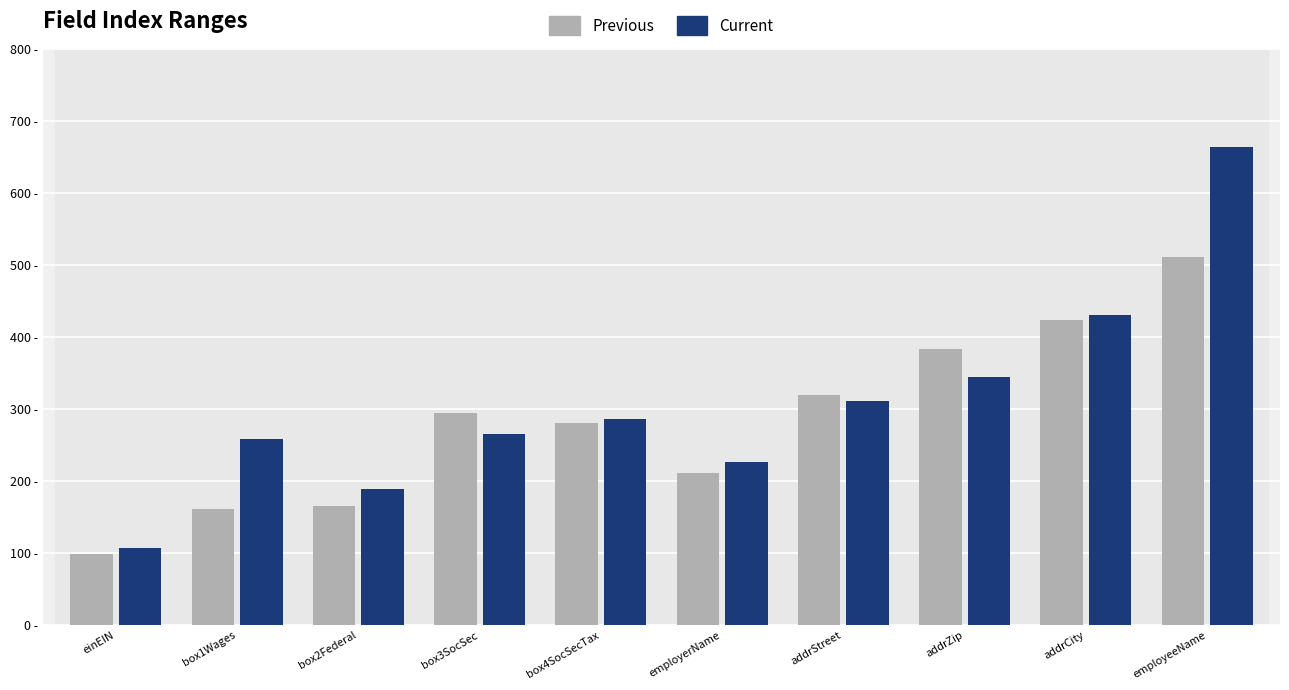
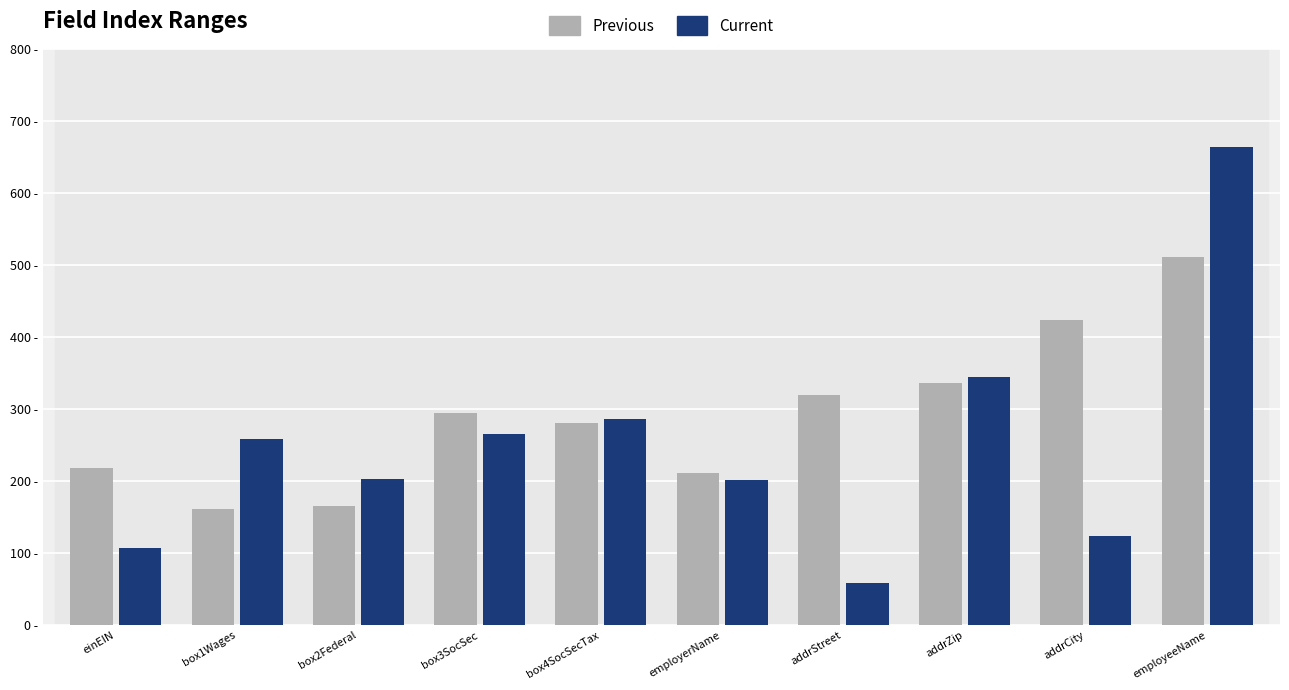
  {
    "Previous": {
-     "einEIN": "100 -",
+     "einEIN": "220 -",
      "box1Wages": "160 -",
      "box2Federal": "170 -",
      "box3SocSec": "290 -",
      "box4SocSecTax": "280 -",
      "employerName": "210 -",
      "addrStreet": "320 -",
-     "addrZip": "380 -",
+     "addrZip": "340 -",
      "addrCity": "420 -",
      "employeeName": "510 -"
    },
    "Current": {
      "einEIN": "110 -",
      "box1Wages": "260 -",
-     "box2Federal": "190 -",
+     "box2Federal": "200 -",
      "box3SocSec": "270 -",
      "box4SocSecTax": "290 -",
-     "employerName": "230 -",
-     "addrStreet": "310 -",
+     "employerName": "200 -",
+     "addrStreet": "60 -",
      "addrZip": "350 -",
-     "addrCity": "430 -",
+     "addrCity": "120 -",
      "employeeName": "660 -"
    }
  }
